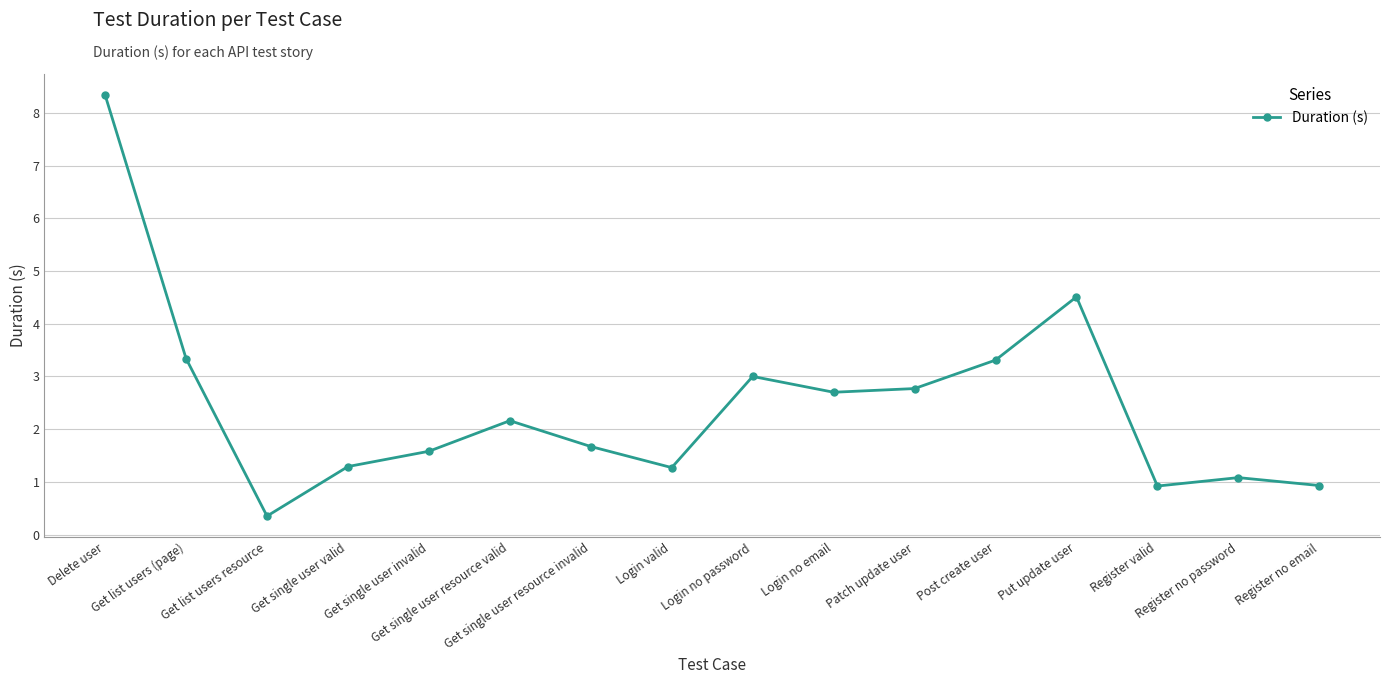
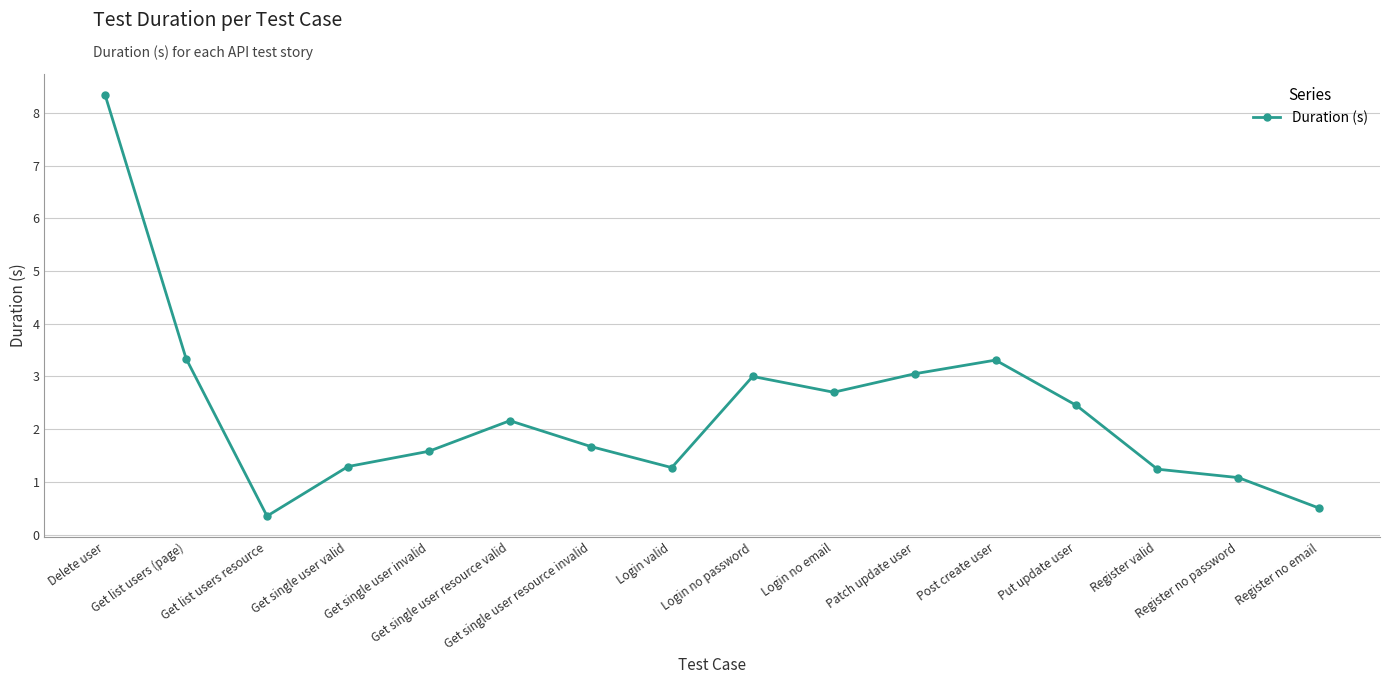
  {
    "Delete user": 8.3,
    "Get list users (page)": 3.3,
    "Get list users resource": 0.4,
    "Get single user valid": 1.3,
    "Get single user invalid": 1.6,
    "Get single user resource valid": 2.2,
    "Get single user resource invalid": 1.7,
    "Login valid": 1.3,
    "Login no password": 3.0,
    "Login no email": 2.7,
-   "Patch update user": 2.8,
+   "Patch update user": 3.1,
    "Post create user": 3.3,
-   "Put update user": 4.5,
-   "Register valid": 0.9,
+   "Put update user": 2.5,
+   "Register valid": 1.2,
    "Register no password": 1.1,
-   "Register no email": 0.9
+   "Register no email": 0.5
  }
